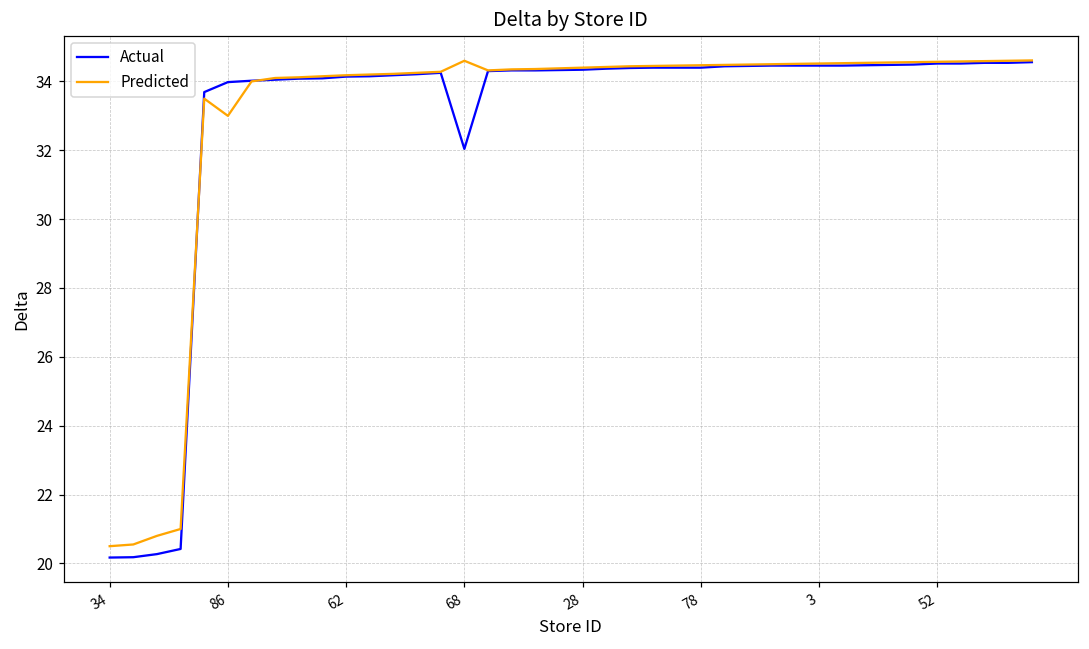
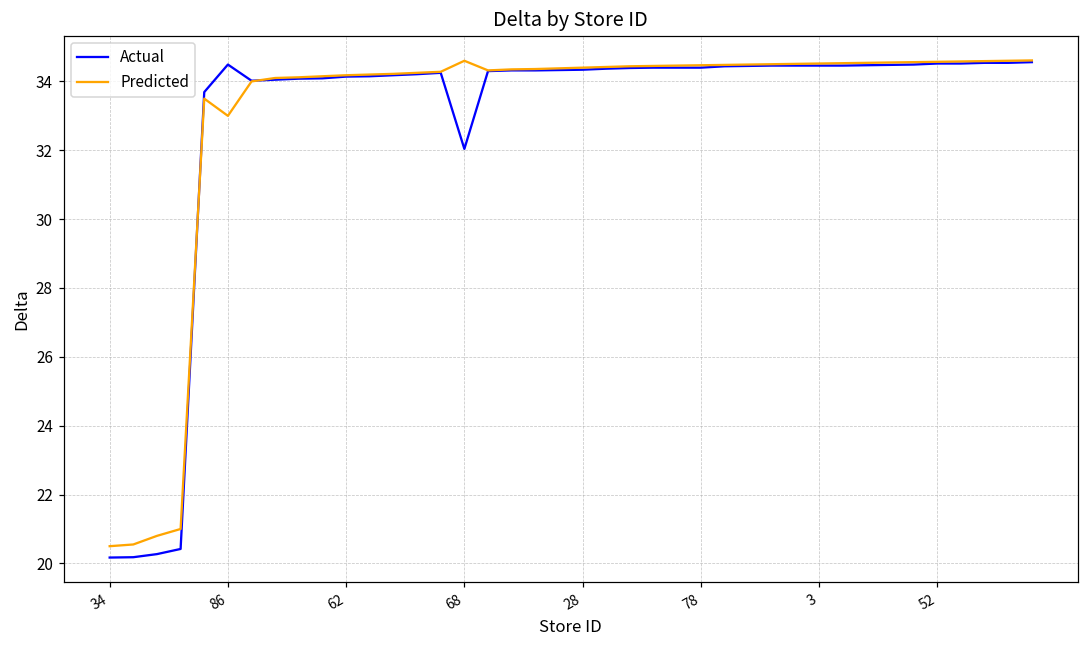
  {
    "Actual": {
-     "86": 34.0,
+     "86": 34.5,
      "68": 32.0
    },
    "Predicted": {
      "86": 33.0,
      "68": 34.6
    }
  }
